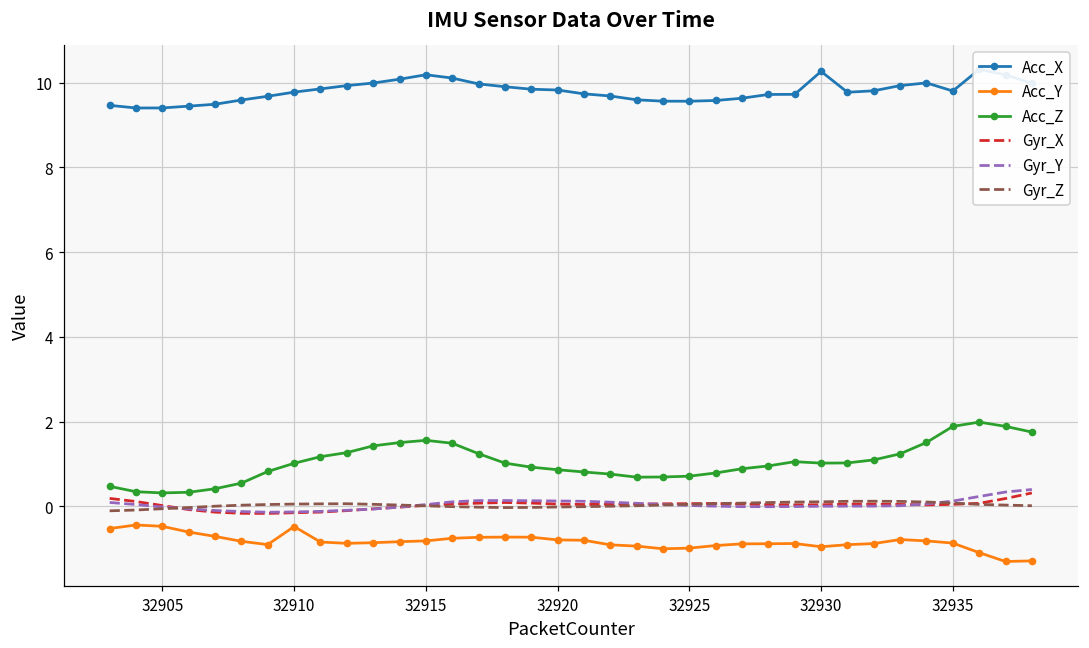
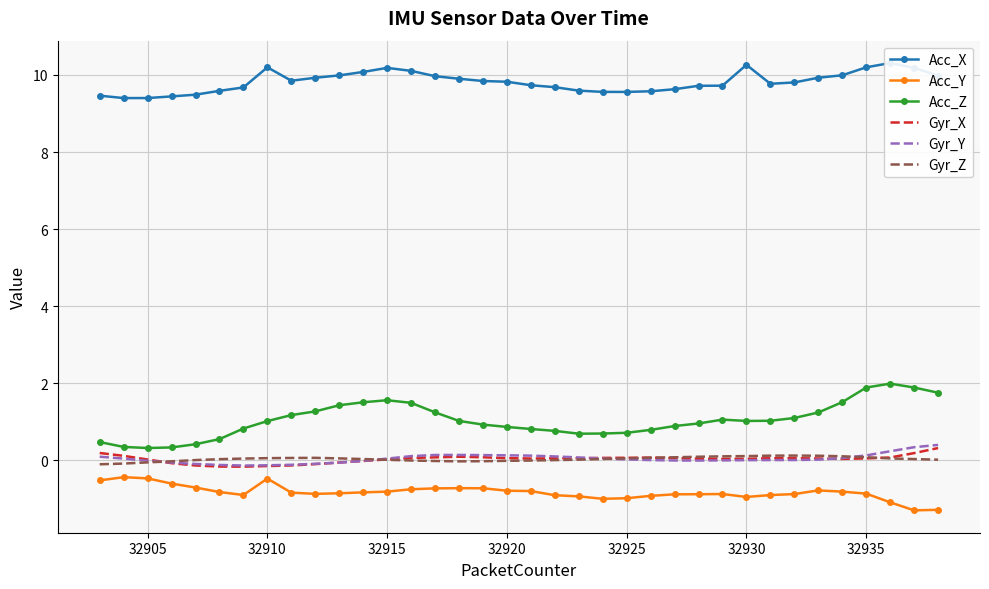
  {
    "Acc_X": {
      "32905": 9.4,
-     "32910": 9.8,
+     "32910": 10.2,
      "32915": 10.2,
      "32920": 9.8,
      "32925": 9.6,
      "32930": 10.3,
-     "32935": 9.8
+     "32935": 10.2
    },
    "Acc_Y": {
      "32905": -0.5,
      "32910": -0.5,
      "32915": -0.8,
      "32920": -0.8,
      "32925": -1.0,
      "32930": -0.9,
      "32935": -0.9
    },
    "Acc_Z": {
      "32905": 0.3,
      "32910": 1.0,
      "32915": 1.6,
      "32920": 0.9,
      "32925": 0.7,
      "32930": 1.0,
      "32935": 1.9
    },
    "Gyr_X": {
      "32920": 0.1
    },
    "Gyr_Y": {
      "32920": 0.1
    },
    "Gyr_Z": {
      "32910": 0.1,
      "32920": 0.0,
      "32930": 0.1
    }
  }
